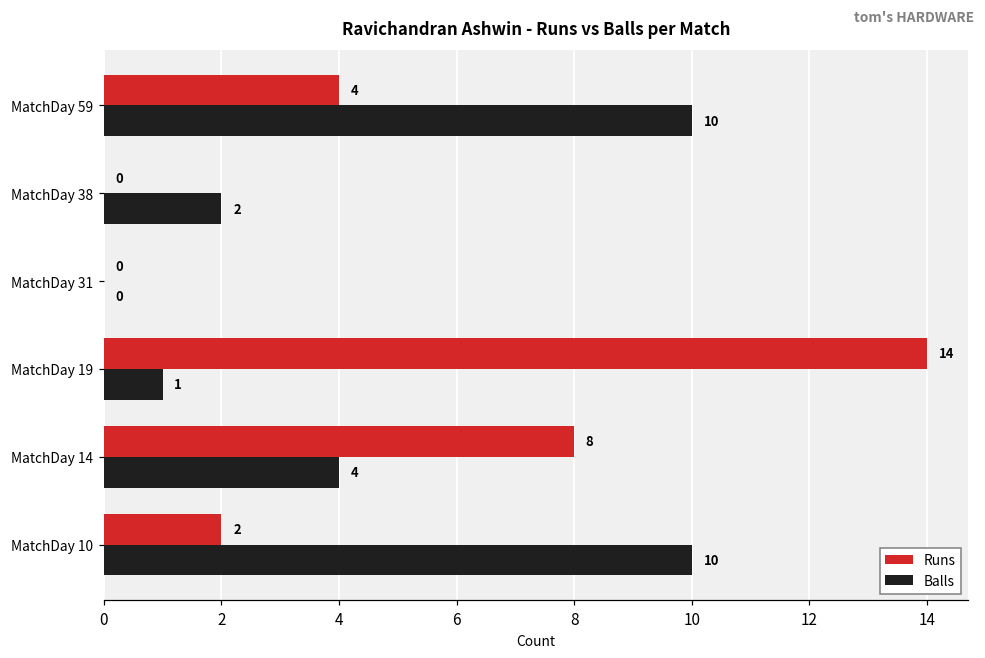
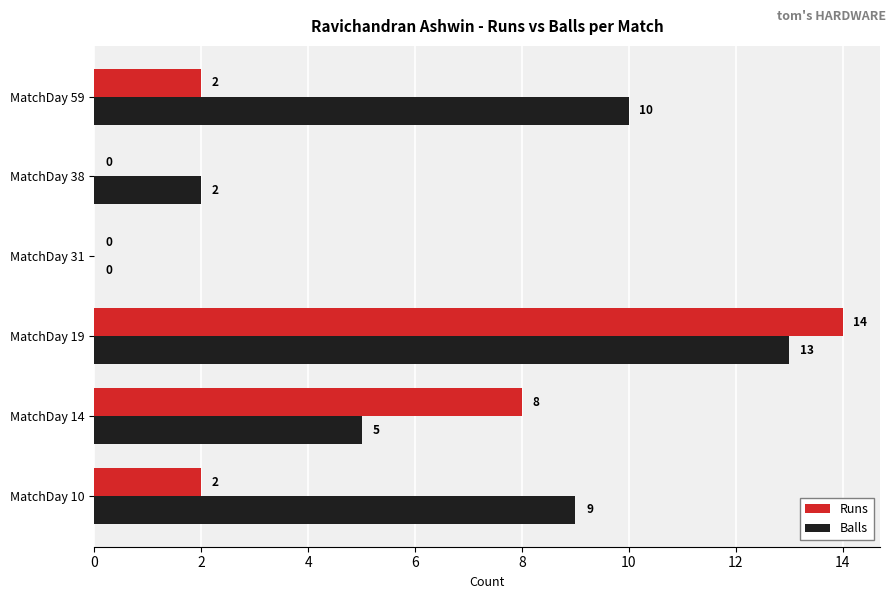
  {
    "Runs": {
-     "MatchDay 59": 4,
+     "MatchDay 59": 2,
      "MatchDay 38": 0,
      "MatchDay 31": 0,
      "MatchDay 19": 14,
      "MatchDay 14": 8,
      "MatchDay 10": 2
    },
    "Balls": {
      "MatchDay 59": 10,
      "MatchDay 38": 2,
      "MatchDay 31": 0,
-     "MatchDay 19": 1,
-     "MatchDay 14": 4,
-     "MatchDay 10": 10
+     "MatchDay 19": 13,
+     "MatchDay 14": 5,
+     "MatchDay 10": 9
    }
  }
